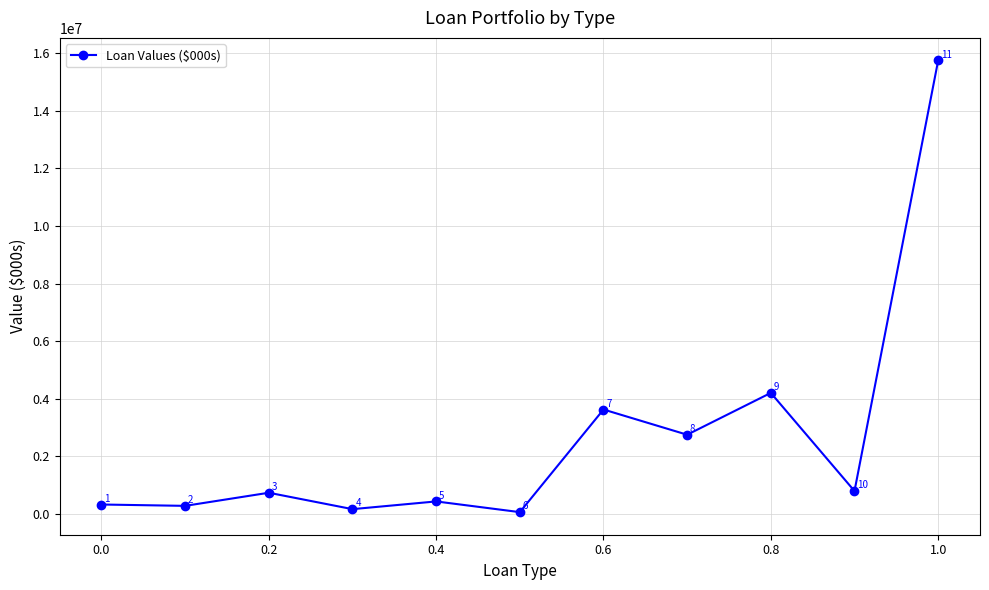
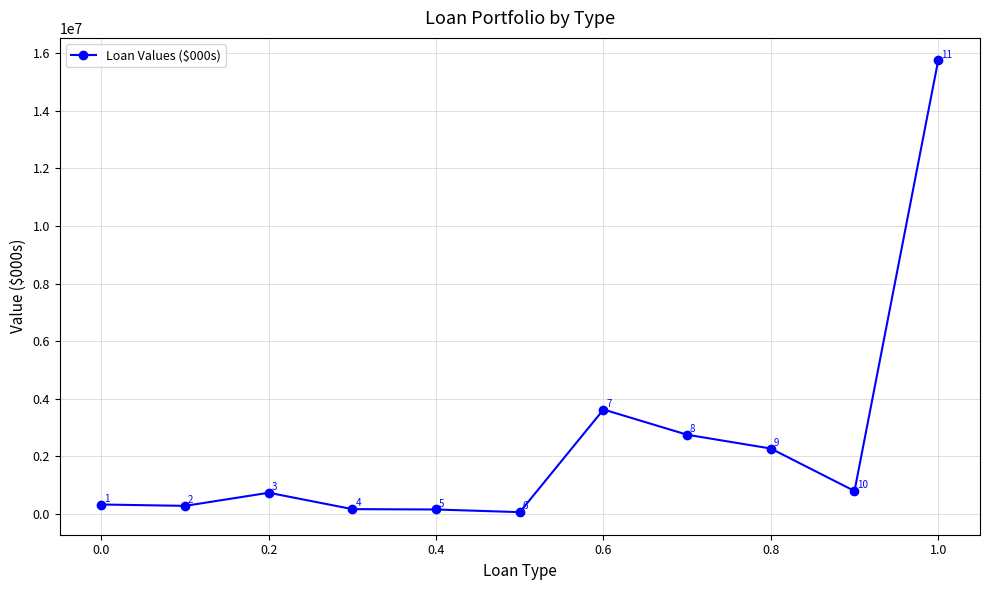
  {
-   "0.4": 400000,
-   "0.8": 4200000
+   "0.4": 200000,
+   "0.8": 2300000
  }
